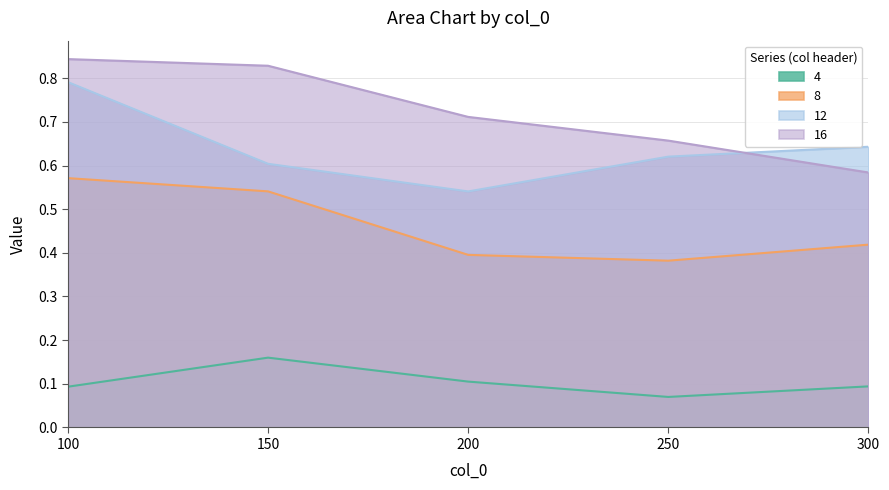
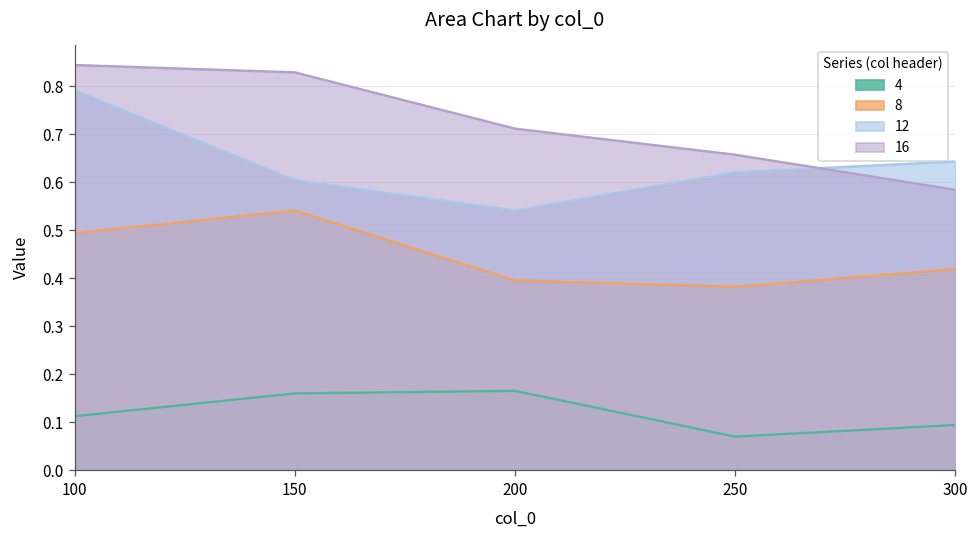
  {
    "4": {
-     "100": 0.09,
+     "100": 0.11,
      "150": 0.16,
-     "200": 0.11,
+     "200": 0.17,
      "250": 0.07,
      "300": 0.09
    },
    "8": {
-     "100": 0.57,
+     "100": 0.49,
      "150": 0.54,
      "200": 0.40,
      "250": 0.38,
      "300": 0.42
    }
  }
